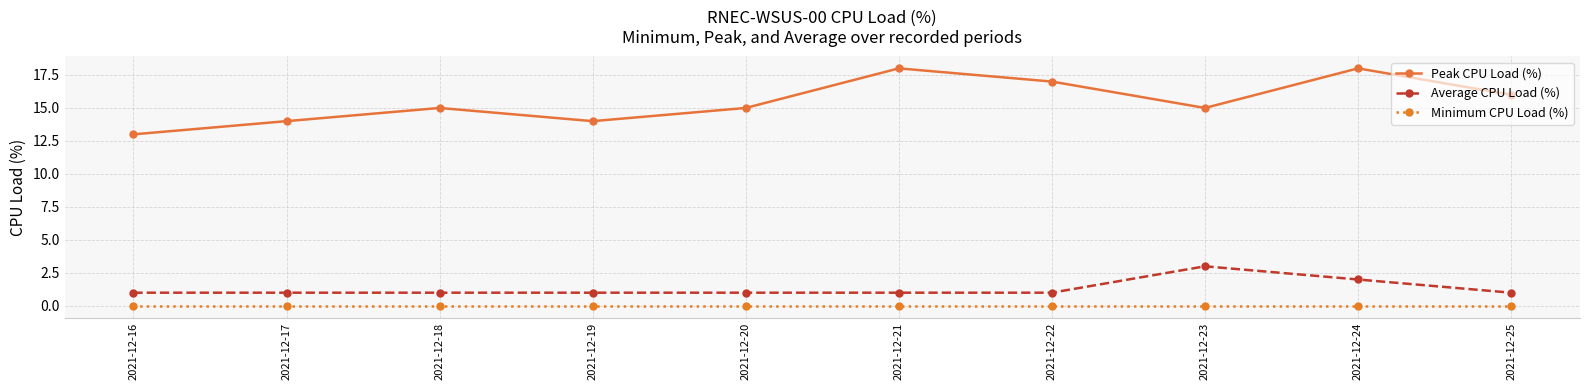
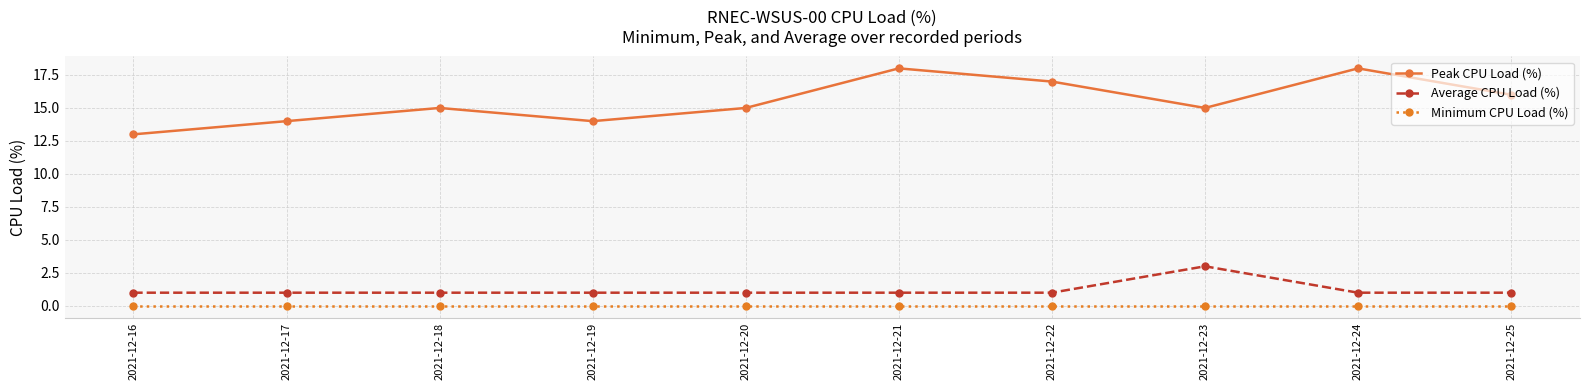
  {
    "Average CPU Load (%)": {
      "2021-12-16": 1,
      "2021-12-17": 1,
      "2021-12-18": 1,
      "2021-12-19": 1,
      "2021-12-20": 1,
      "2021-12-21": 1,
      "2021-12-22": 1,
      "2021-12-23": 3,
-     "2021-12-24": 2,
+     "2021-12-24": 1,
      "2021-12-25": 1
    }
  }
